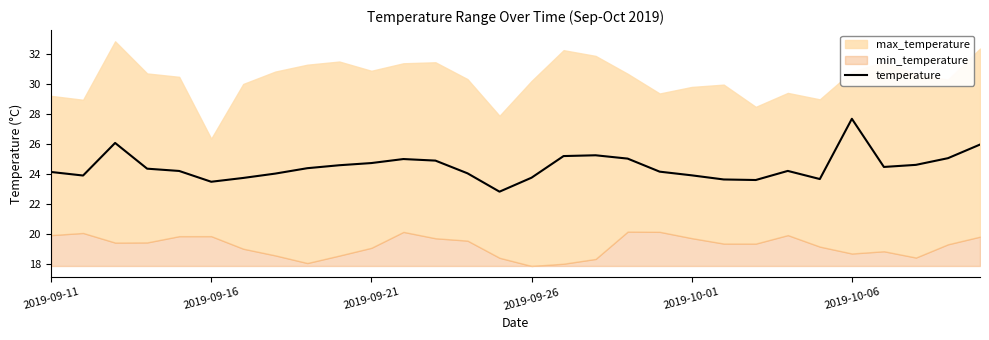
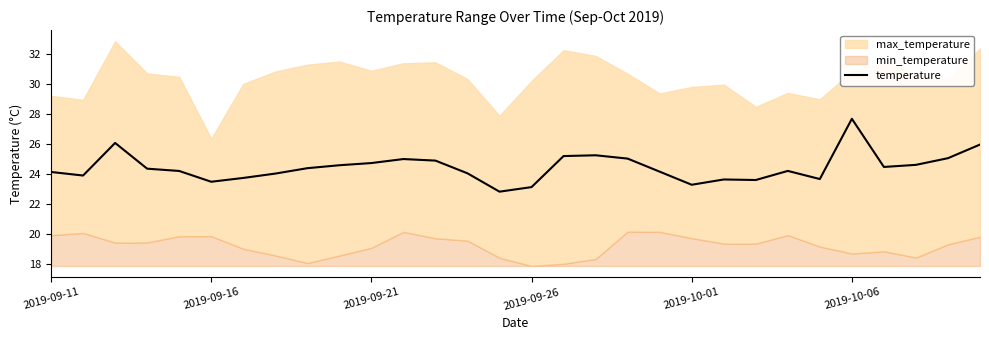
  {
    "temperature": {
      "2019-09-11": 24.1,
      "2019-09-16": 23.5,
      "2019-09-21": 24.7,
-     "2019-09-26": 23.8,
-     "2019-10-01": 23.9,
+     "2019-09-26": 23.1,
+     "2019-10-01": 23.3,
      "2019-10-06": 27.7
    }
  }
